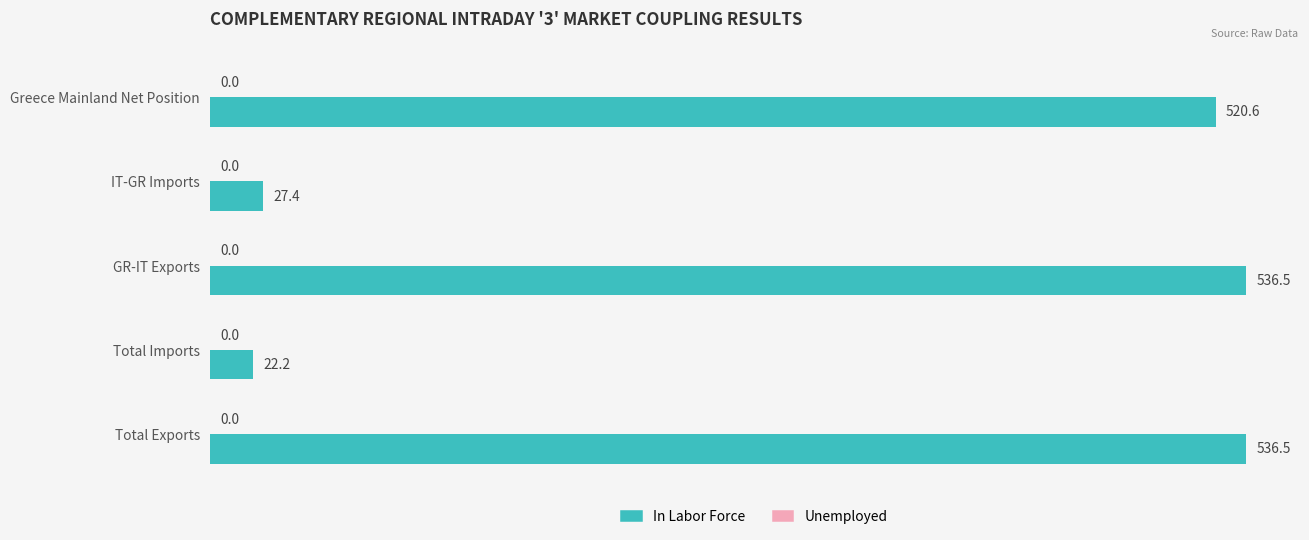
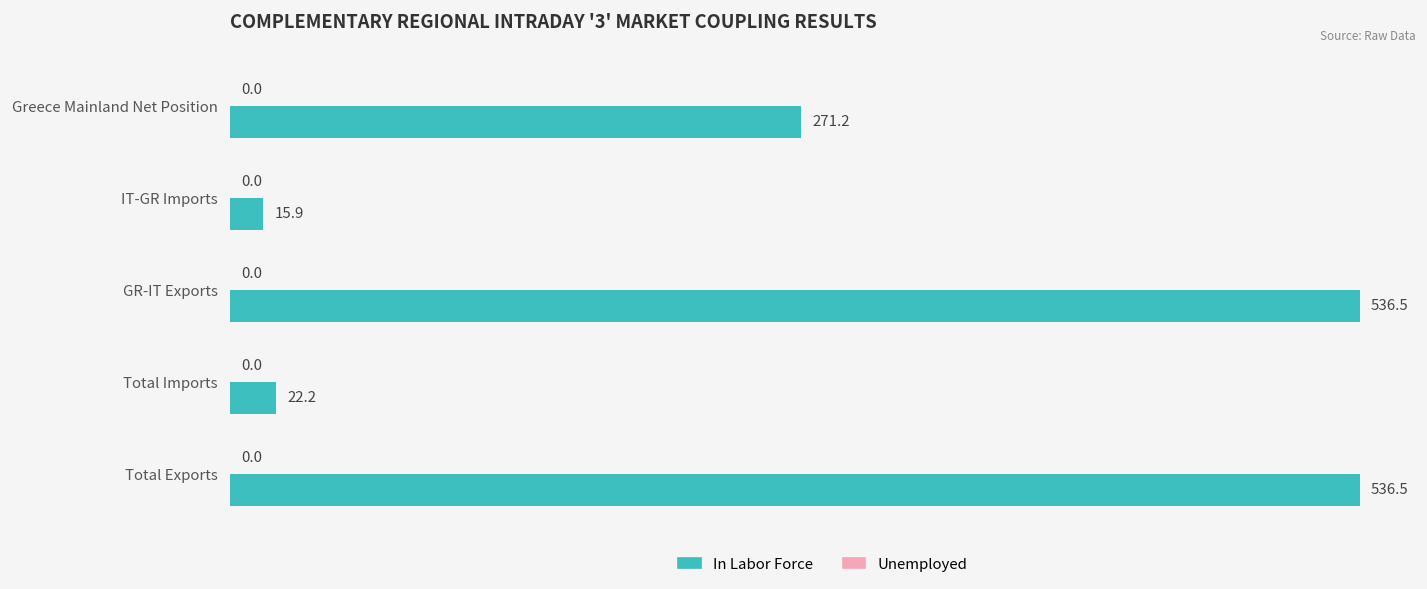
  {
    "In Labor Force": {
-     "Greece Mainland Net Position": 520.6,
-     "IT-GR Imports": 27.4,
+     "Greece Mainland Net Position": 271.2,
+     "IT-GR Imports": 15.9,
      "GR-IT Exports": 536.5,
      "Total Imports": 22.2,
      "Total Exports": 536.5
    },
    "Unemployed": {
      "Greece Mainland Net Position": 0.0,
      "IT-GR Imports": 0.0,
      "GR-IT Exports": 0.0,
      "Total Imports": 0.0,
      "Total Exports": 0.0
    }
  }
